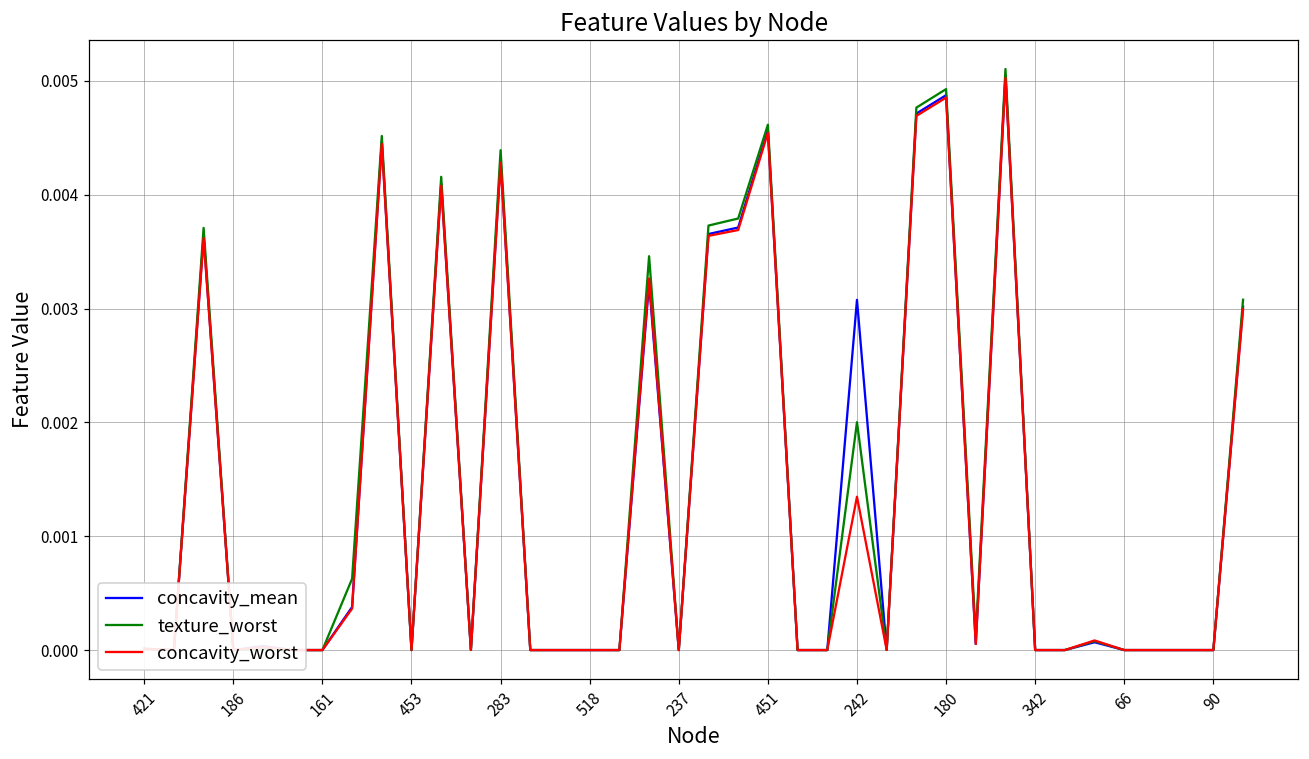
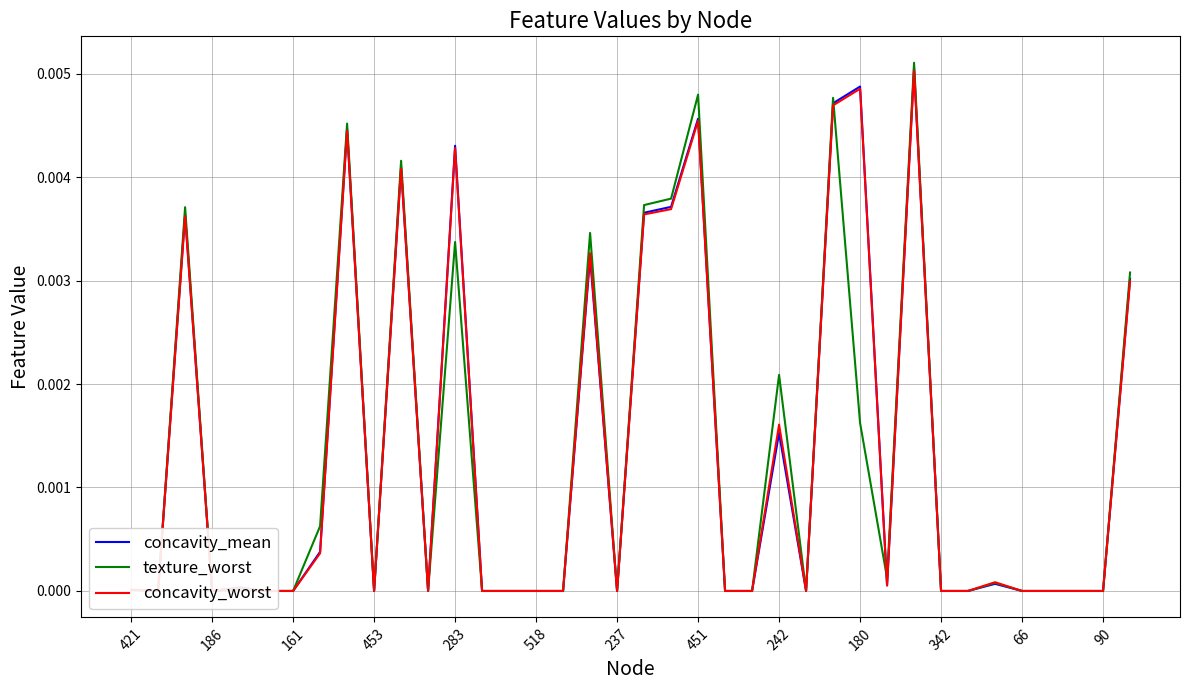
  {
    "concavity_mean": {
-     "242": 0.00308
+     "242": 0.00153
    },
    "texture_worst": {
-     "283": 0.00439,
-     "451": 0.00462,
-     "242": 0.00200,
-     "180": 0.00493
+     "283": 0.00337,
+     "451": 0.00480,
+     "242": 0.00209,
+     "180": 0.00162
    },
    "concavity_worst": {
-     "242": 0.00135
+     "242": 0.00161
    }
  }
